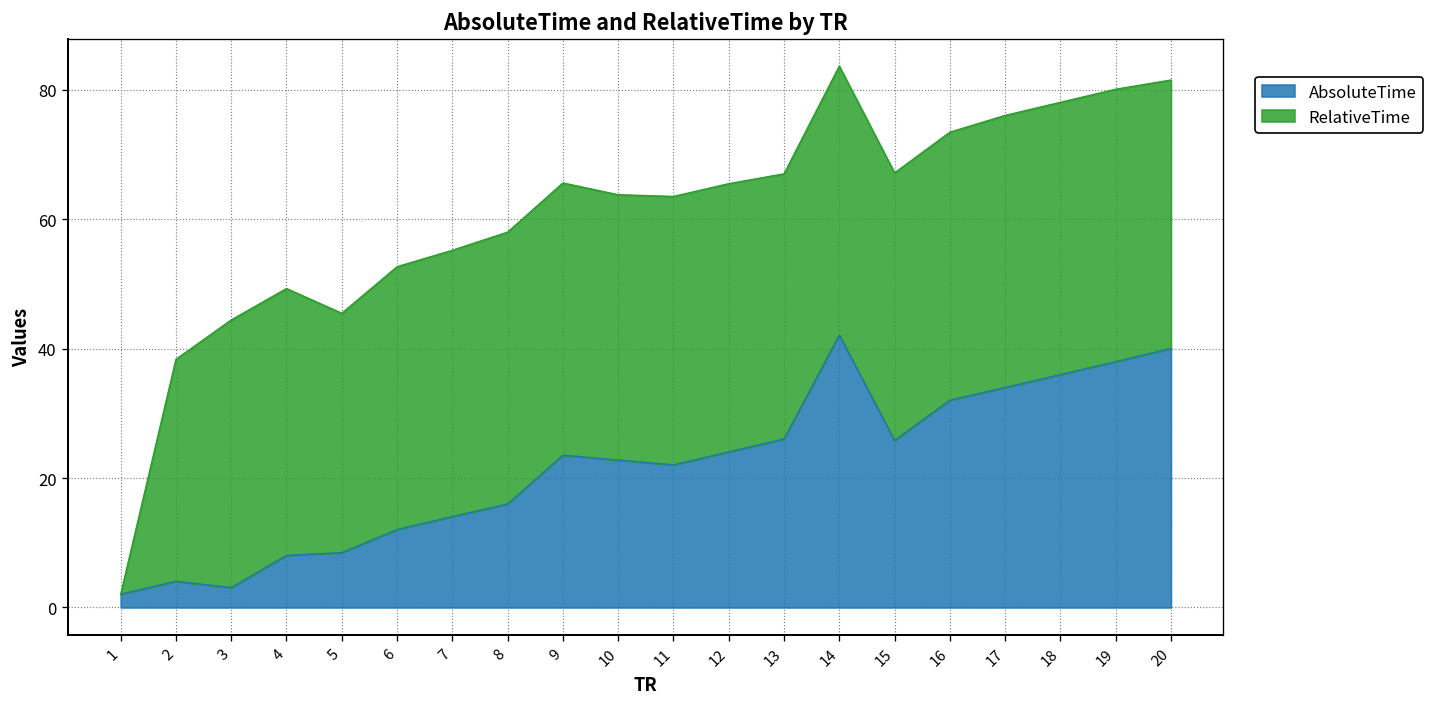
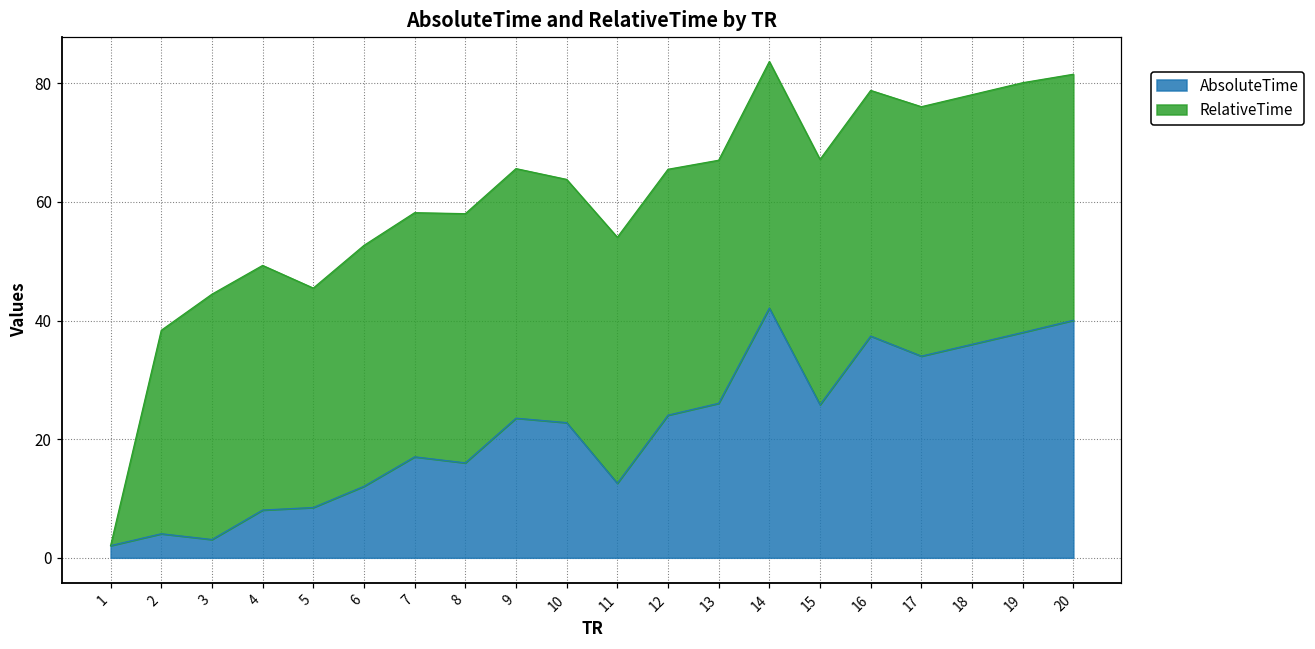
  {
    "AbsoluteTime": {
      "2": 4,
      "3": 3,
      "4": 8,
      "5": 8,
      "6": 12,
-     "7": 14,
+     "7": 17,
      "8": 16,
      "9": 24,
      "10": 23,
-     "11": 22,
+     "11": 13,
      "12": 24,
      "13": 26,
      "14": 42,
      "15": 26,
-     "16": 32,
+     "16": 37,
      "17": 34,
      "18": 36,
      "19": 38,
      "20": 40
    },
    "RelativeTime": {
      "2": 34,
      "3": 41,
      "4": 41,
      "5": 37,
      "6": 41,
      "7": 41,
      "8": 42,
      "9": 42,
      "10": 41,
      "11": 41,
      "12": 41,
      "13": 41,
      "14": 42,
      "15": 41,
      "16": 41,
      "17": 42,
      "18": 42,
      "19": 42,
      "20": 41
    }
  }
